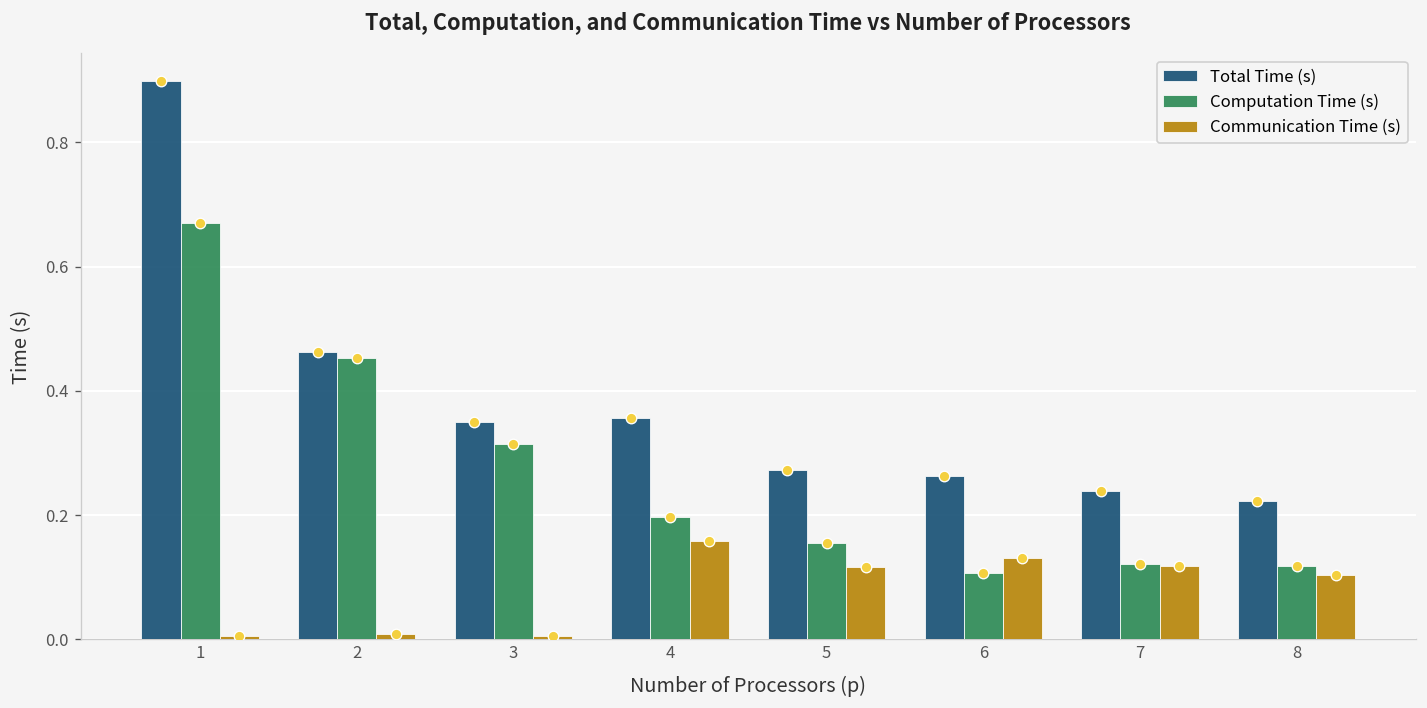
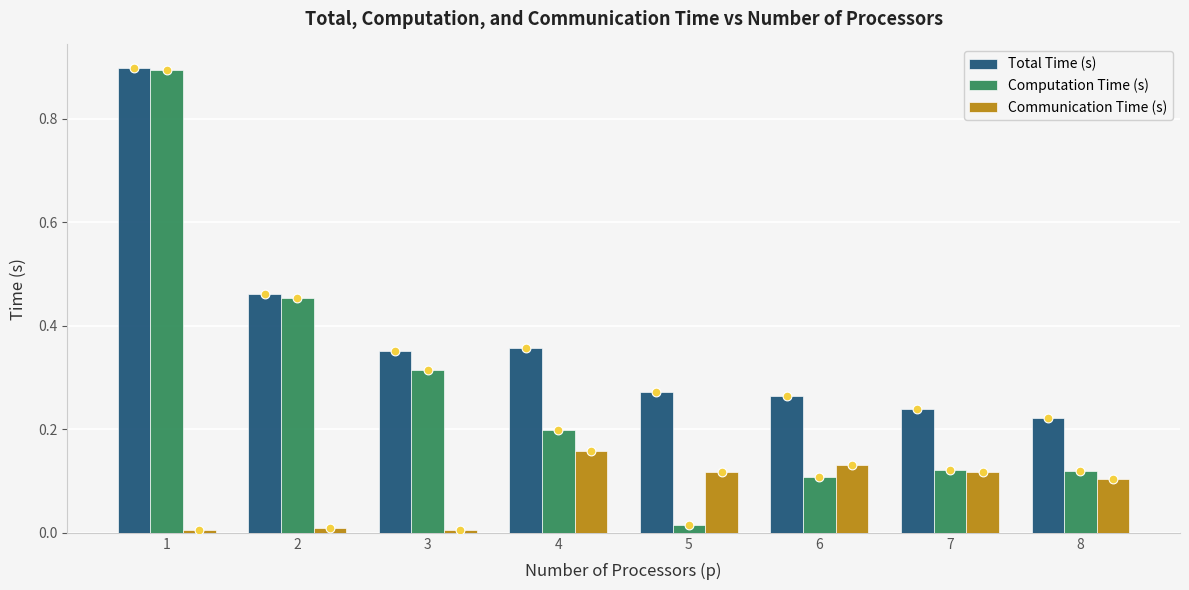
  {
    "Total Time (s)": {
      "1": 0.90,
      "2": 0.46,
      "3": 0.35,
      "4": 0.36,
      "5": 0.27,
      "6": 0.26,
      "7": 0.24,
      "8": 0.22
    },
    "Computation Time (s)": {
-     "1": 0.67,
+     "1": 0.89,
      "2": 0.45,
      "3": 0.31,
      "4": 0.20,
-     "5": 0.15,
+     "5": 0.01,
      "6": 0.11,
      "7": 0.12,
      "8": 0.12
    },
    "Communication Time (s)": {
      "1": 0.01,
      "2": 0.01,
      "3": 0.01,
      "4": 0.16,
      "5": 0.12,
      "6": 0.13,
      "7": 0.12,
      "8": 0.10
    }
  }
